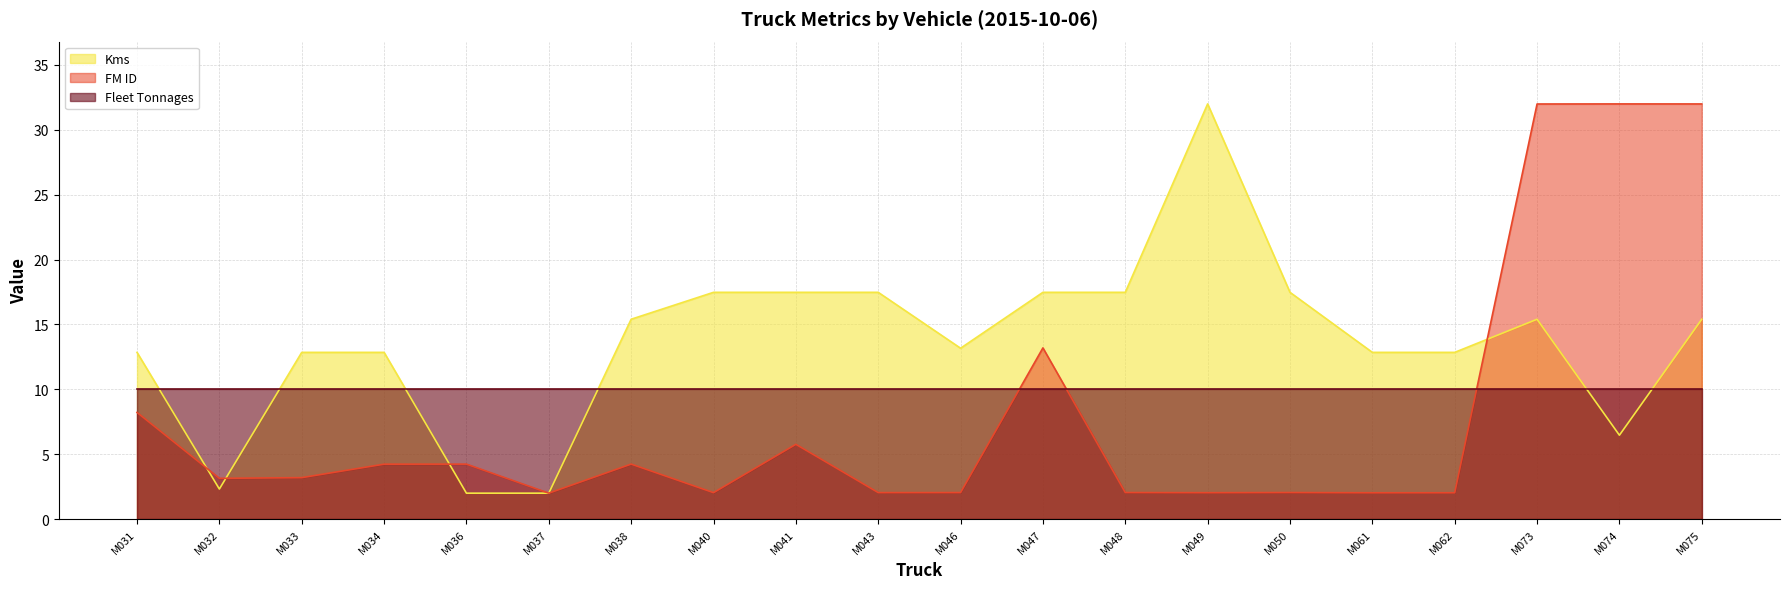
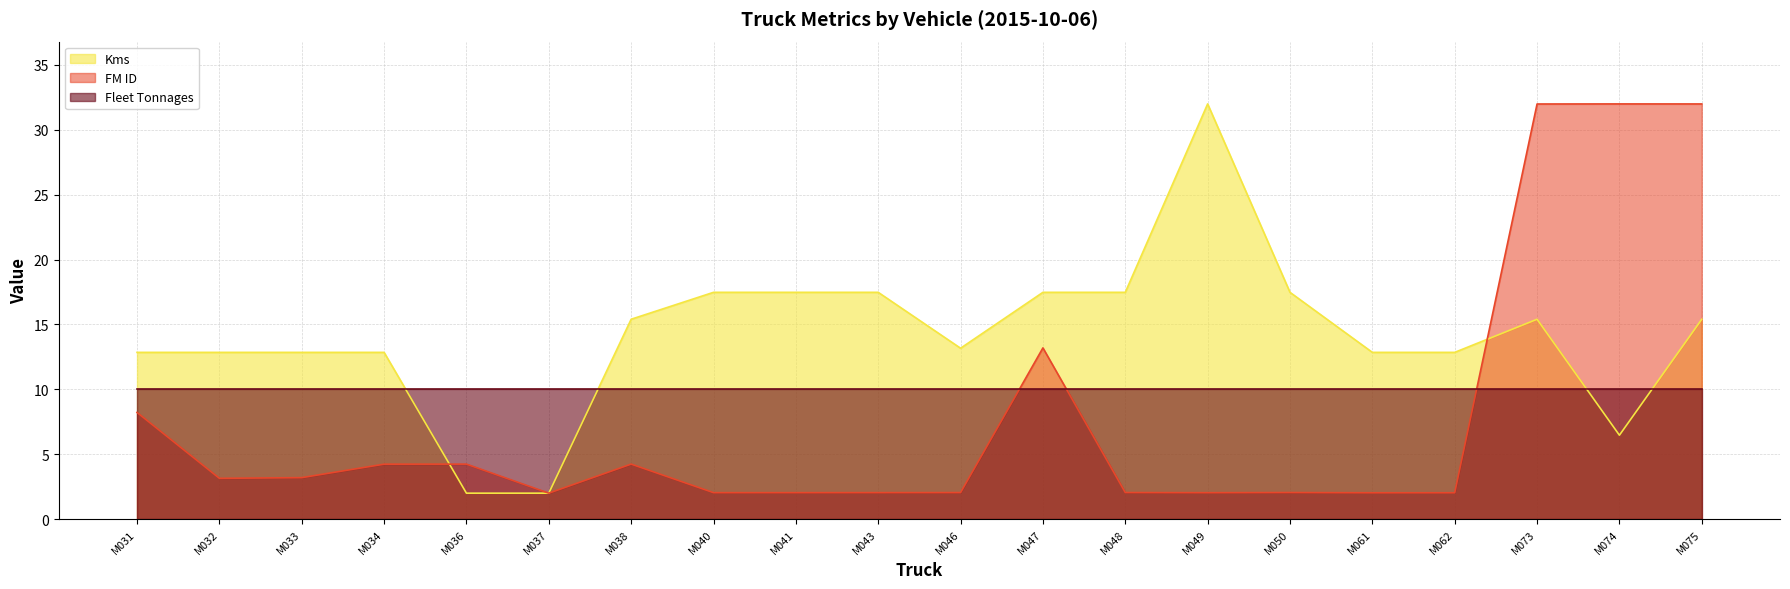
  {
    "Kms": {
      "M031": 12.9,
-     "M032": 2.3,
+     "M032": 12.9,
      "M033": 12.9,
      "M034": 12.9,
      "M036": 2.0,
      "M038": 15.4,
      "M040": 17.5,
      "M041": 17.5,
      "M043": 17.5,
      "M046": 13.2,
      "M047": 17.5,
      "M048": 17.5,
      "M049": 32.0,
      "M050": 17.5,
      "M061": 12.9,
      "M062": 12.9,
      "M073": 15.4,
      "M074": 6.5,
      "M075": 15.4
    },
    "FM ID": {
      "M031": 8.2,
      "M032": 3.1,
      "M033": 3.2,
      "M034": 4.2,
      "M036": 4.2,
      "M038": 4.2,
      "M040": 2.0,
-     "M041": 5.8,
+     "M041": 2.0,
      "M043": 2.0,
      "M046": 2.0,
      "M047": 13.2,
      "M048": 2.0,
      "M049": 2.0,
      "M050": 2.0,
      "M061": 2.0,
      "M062": 2.0,
      "M073": 32.0,
      "M074": 32.0,
      "M075": 32.0
    },
    "Fleet Tonnages": {
      "M031": 10.0,
      "M032": 10.0,
      "M033": 10.0,
      "M034": 10.0,
      "M036": 10.0,
      "M037": 10.0,
      "M038": 10.0,
      "M040": 10.0,
      "M041": 10.0,
      "M043": 10.0,
      "M046": 10.0,
      "M047": 10.0,
      "M048": 10.0,
      "M049": 10.0,
      "M050": 10.0,
      "M061": 10.0,
      "M062": 10.0,
      "M073": 10.0,
      "M074": 10.0,
      "M075": 10.0
    }
  }
